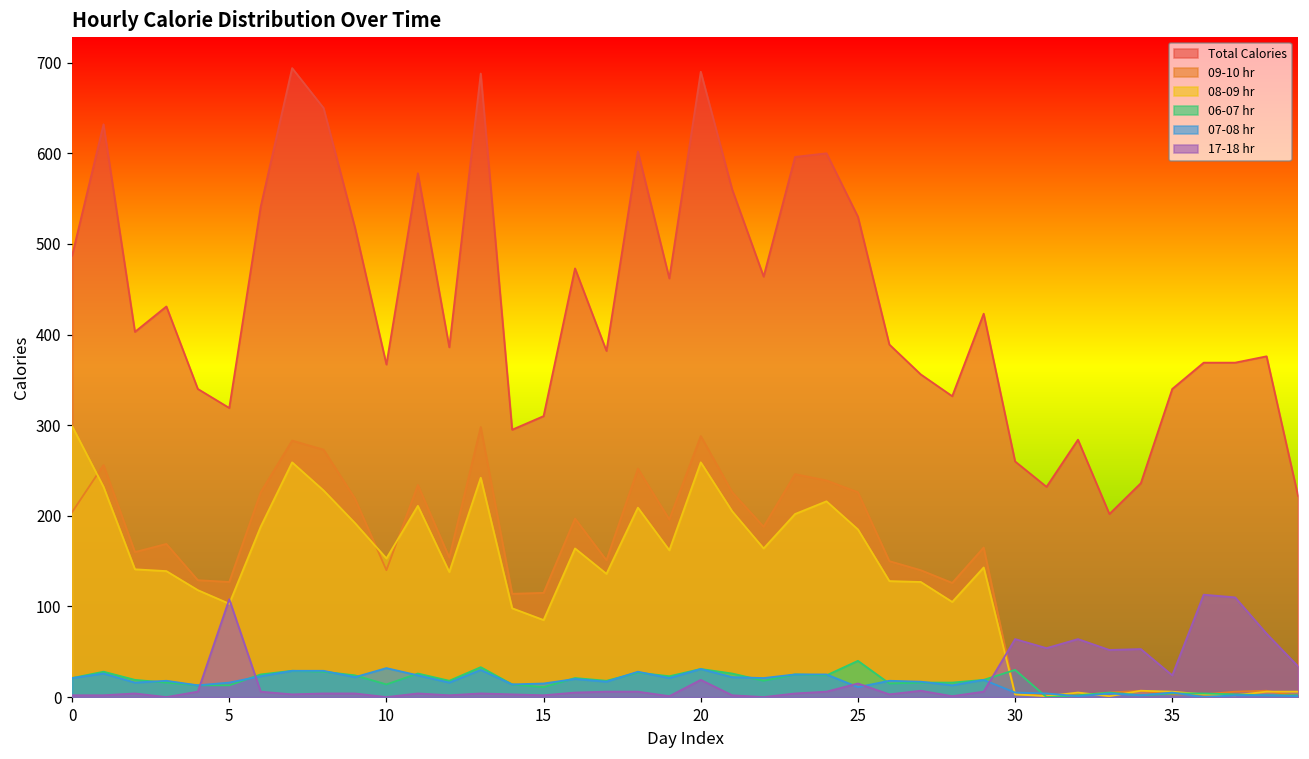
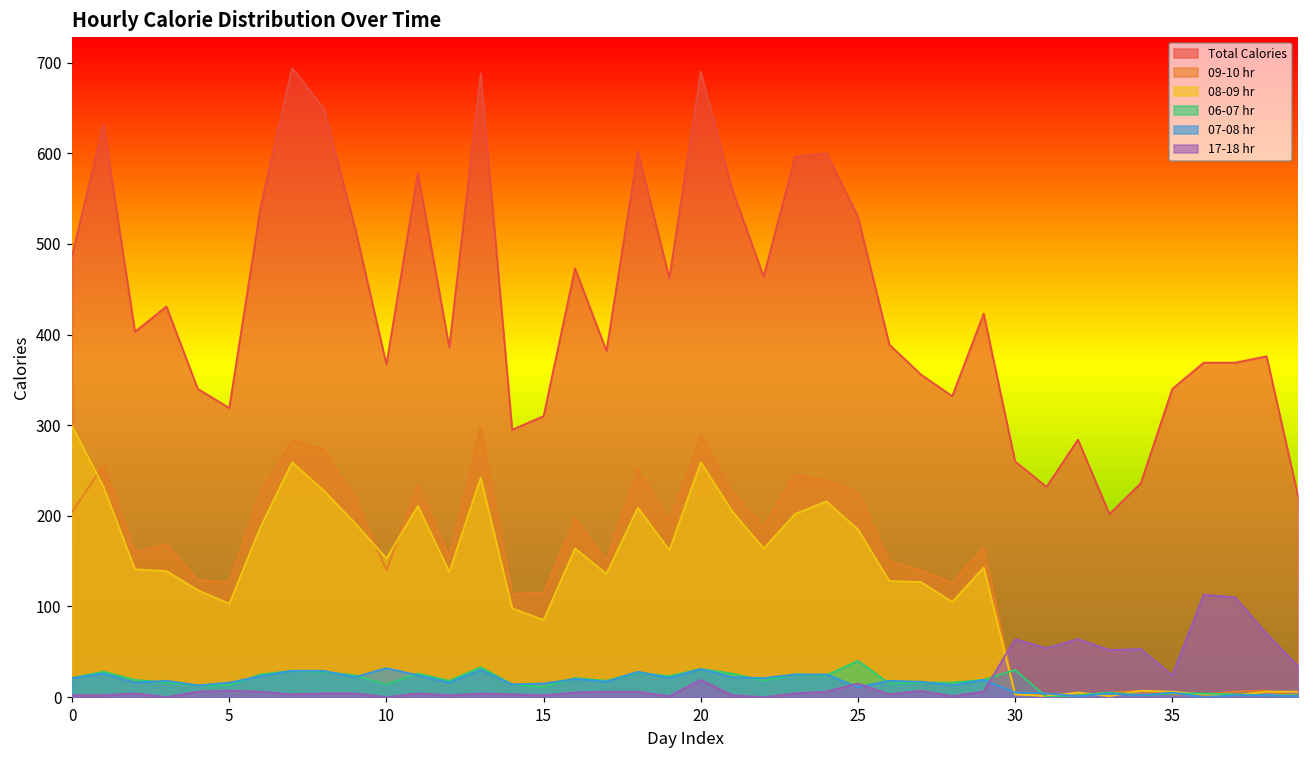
  {
    "08-09 hr": {
      "0": 300,
      "5": 100,
      "10": 150,
      "15": 90,
      "20": 260,
      "25": 190
    },
    "06-07 hr": {
      "10": 10,
      "15": 10,
      "25": 40,
      "30": 30
    },
    "07-08 hr": {
      "10": 30,
      "15": 20,
      "25": 10
    },
    "17-18 hr": {
      "0": 0,
-     "5": 110,
+     "5": 10,
      "10": 0,
      "15": 0,
      "20": 20,
      "25": 20,
      "30": 60,
      "35": 20
    }
  }
